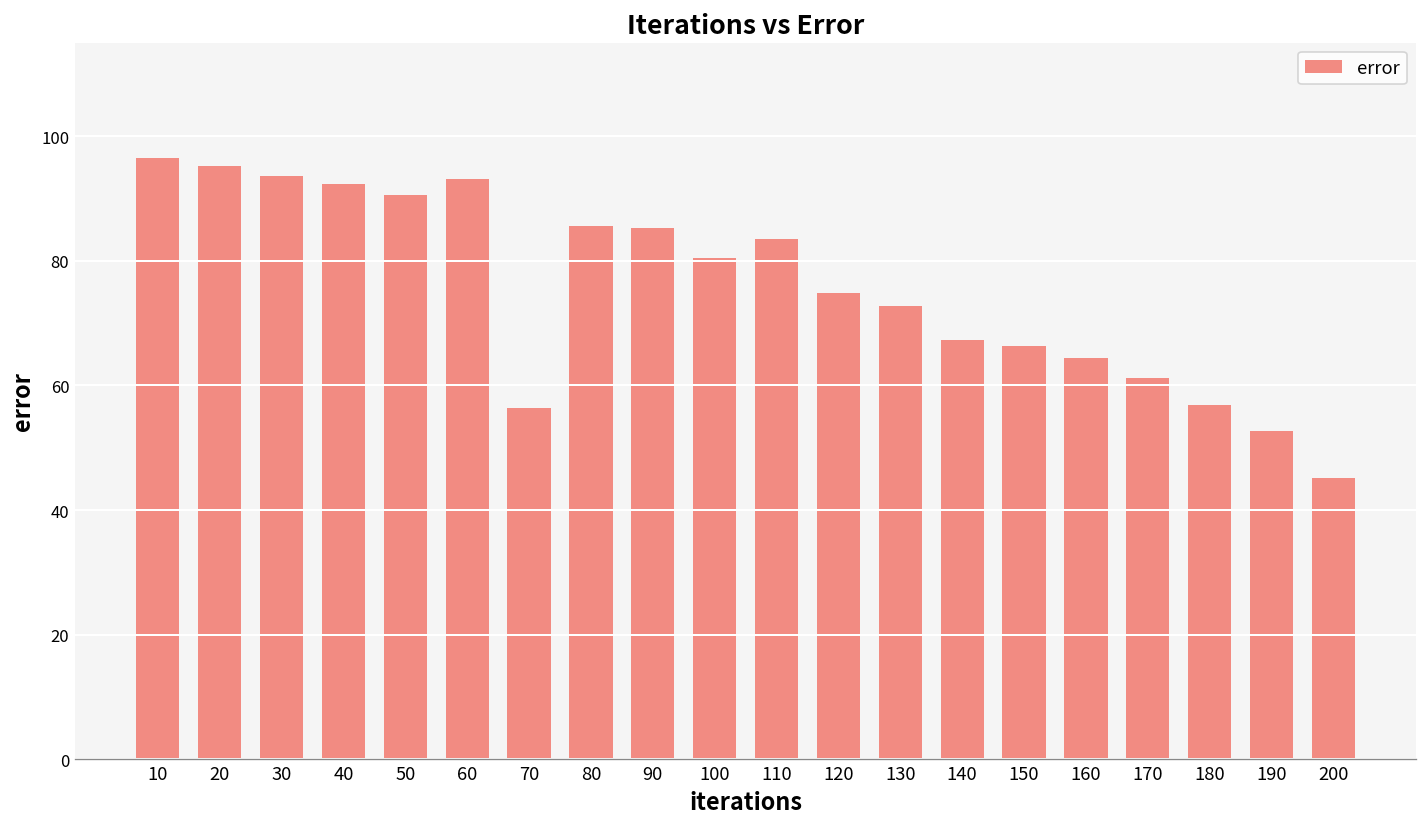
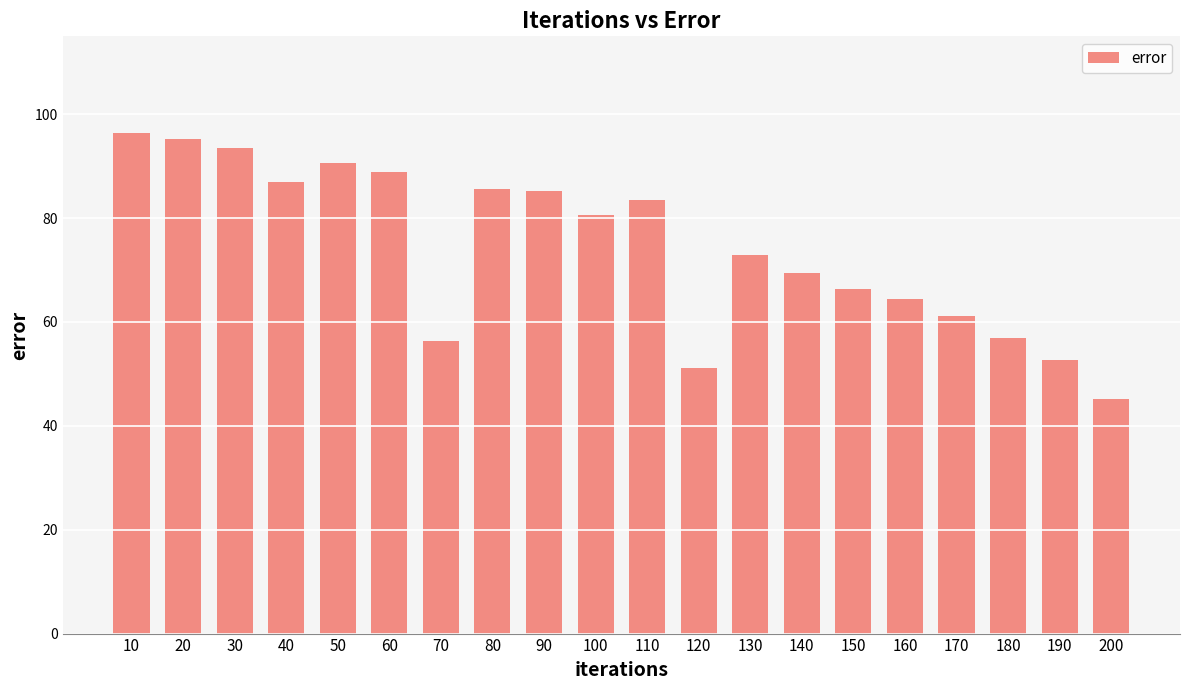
  {
    "10": 96,
    "20": 95,
    "30": 94,
-   "40": 92,
+   "40": 87,
    "50": 91,
-   "60": 93,
+   "60": 89,
    "70": 56,
    "80": 86,
    "90": 85,
    "100": 81,
    "110": 84,
-   "120": 75,
+   "120": 51,
    "130": 73,
-   "140": 67,
+   "140": 69,
    "150": 66,
    "160": 64,
    "170": 61,
    "180": 57,
    "190": 53,
    "200": 45
  }
